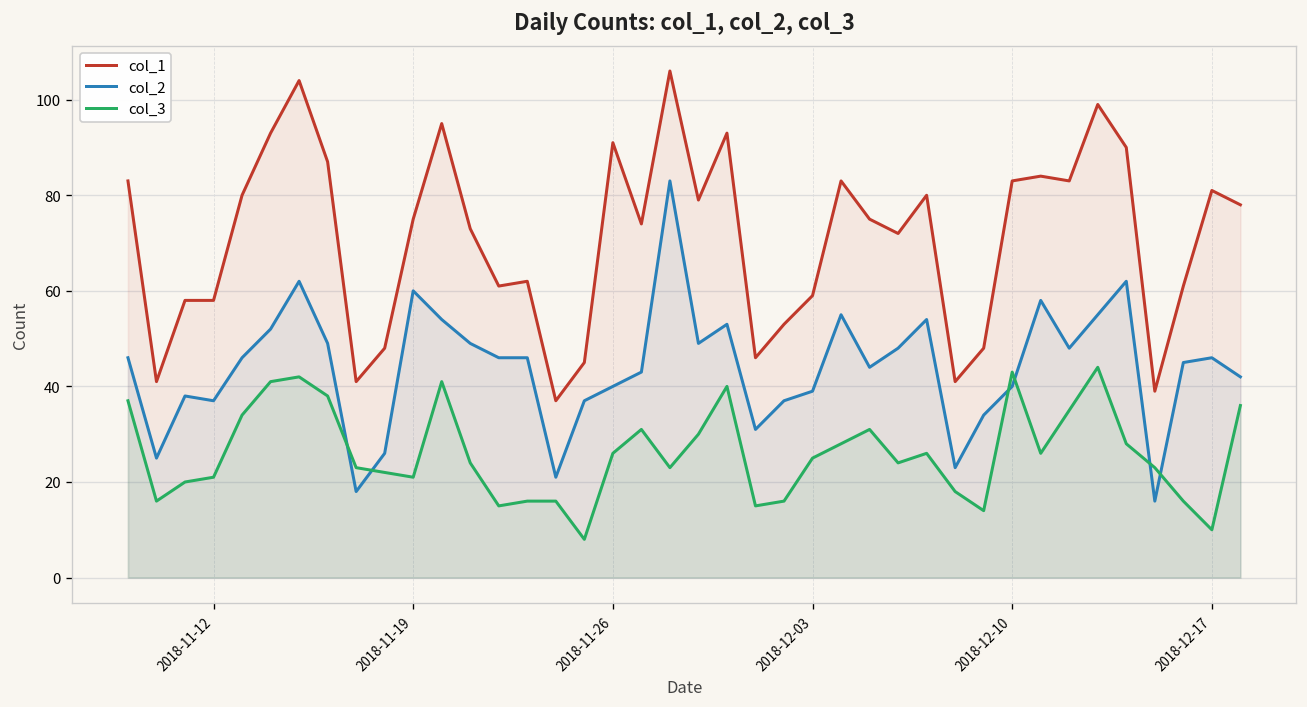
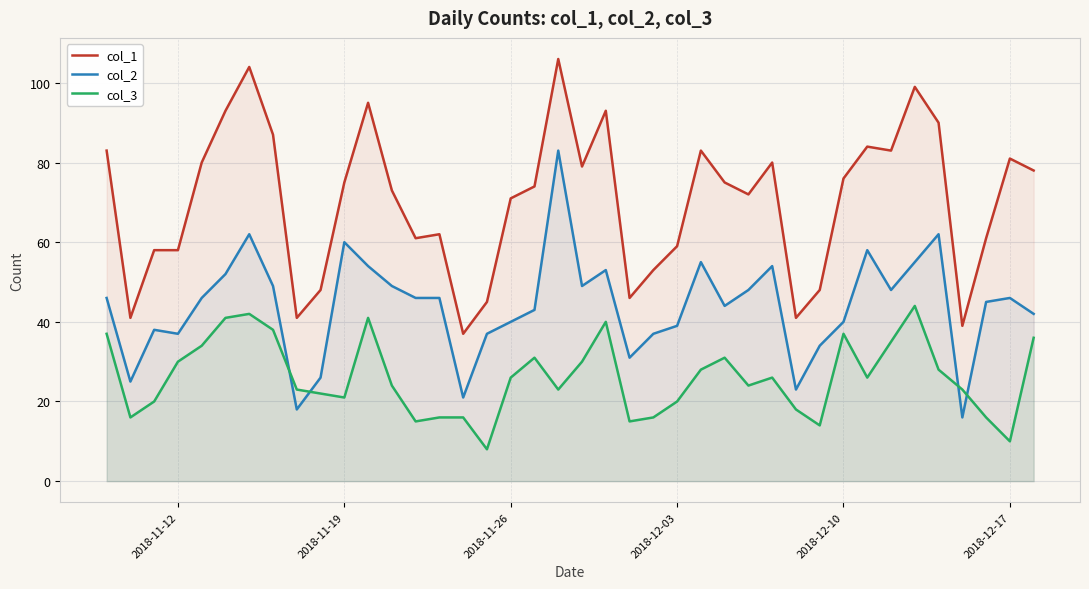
  {
    "col_1": {
      "2018-11-12": 58,
      "2018-11-19": 75,
-     "2018-11-26": 91,
+     "2018-11-26": 71,
      "2018-12-03": 59,
-     "2018-12-10": 83,
+     "2018-12-10": 76,
      "2018-12-17": 81
    },
    "col_2": {
      "2018-11-12": 37,
      "2018-11-19": 60,
      "2018-11-26": 40,
      "2018-12-03": 39,
      "2018-12-10": 40,
      "2018-12-17": 46
    },
    "col_3": {
-     "2018-11-12": 21,
+     "2018-11-12": 30,
      "2018-11-19": 21,
      "2018-11-26": 26,
-     "2018-12-03": 25,
-     "2018-12-10": 43,
+     "2018-12-03": 20,
+     "2018-12-10": 37,
      "2018-12-17": 10
    }
  }
